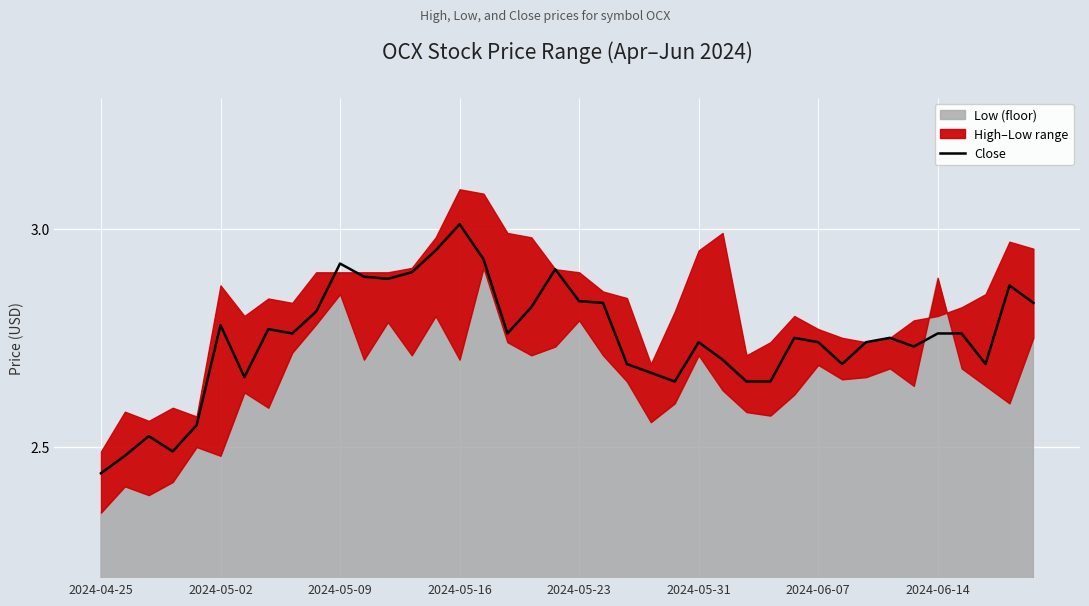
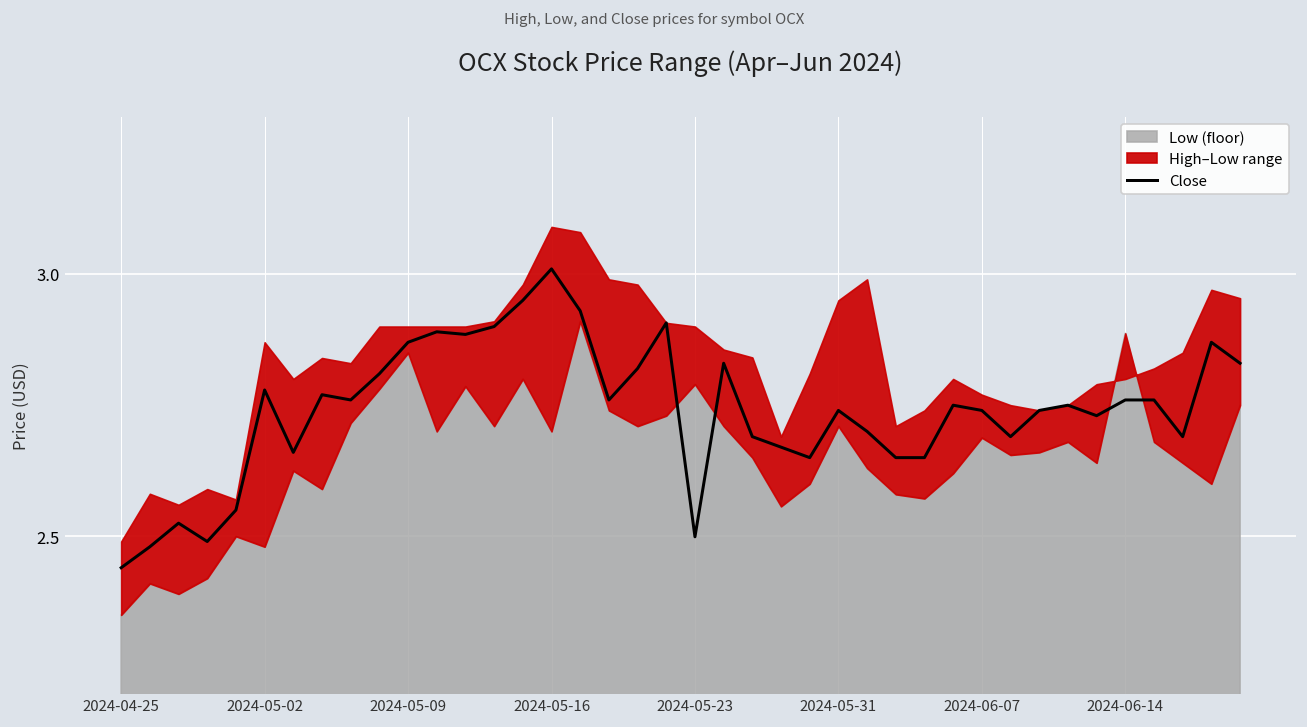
  {
    "Close": {
      "2024-04-25": 2.44,
      "2024-05-02": 2.78,
-     "2024-05-09": 2.92,
+     "2024-05-09": 2.87,
      "2024-05-16": 3.01,
-     "2024-05-23": 2.83,
+     "2024-05-23": 2.50,
      "2024-05-31": 2.74,
      "2024-06-07": 2.74,
      "2024-06-14": 2.76
    },
    "Low (floor)": {
      "2024-04-25": 2.35,
      "2024-05-02": 2.48,
      "2024-05-09": 2.85,
      "2024-05-16": 2.70,
      "2024-05-23": 2.79,
      "2024-05-31": 2.71,
      "2024-06-07": 2.69
    }
  }
